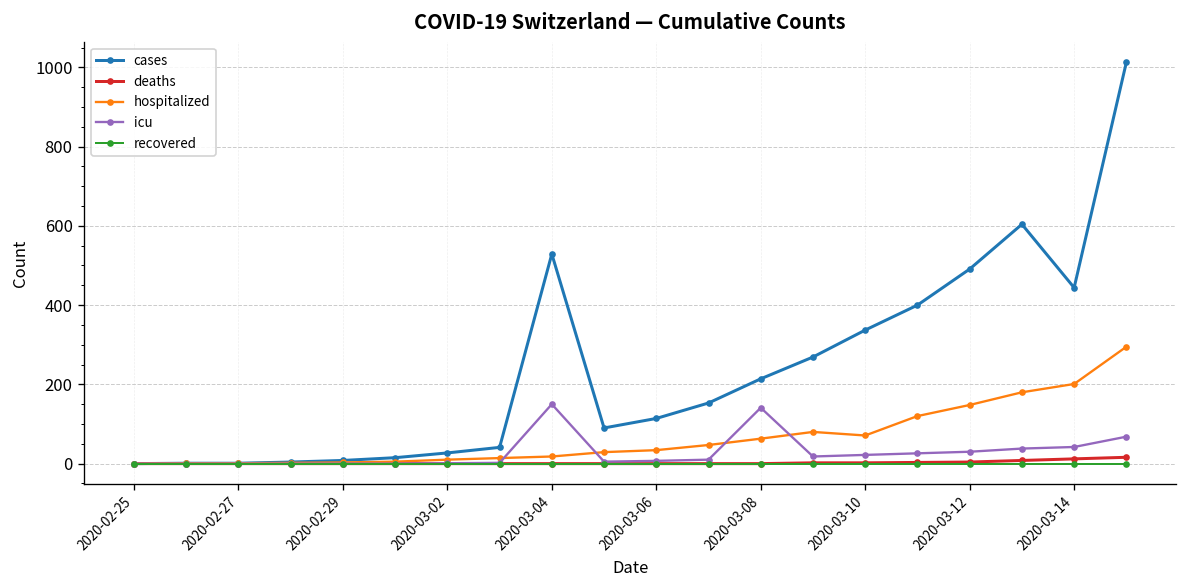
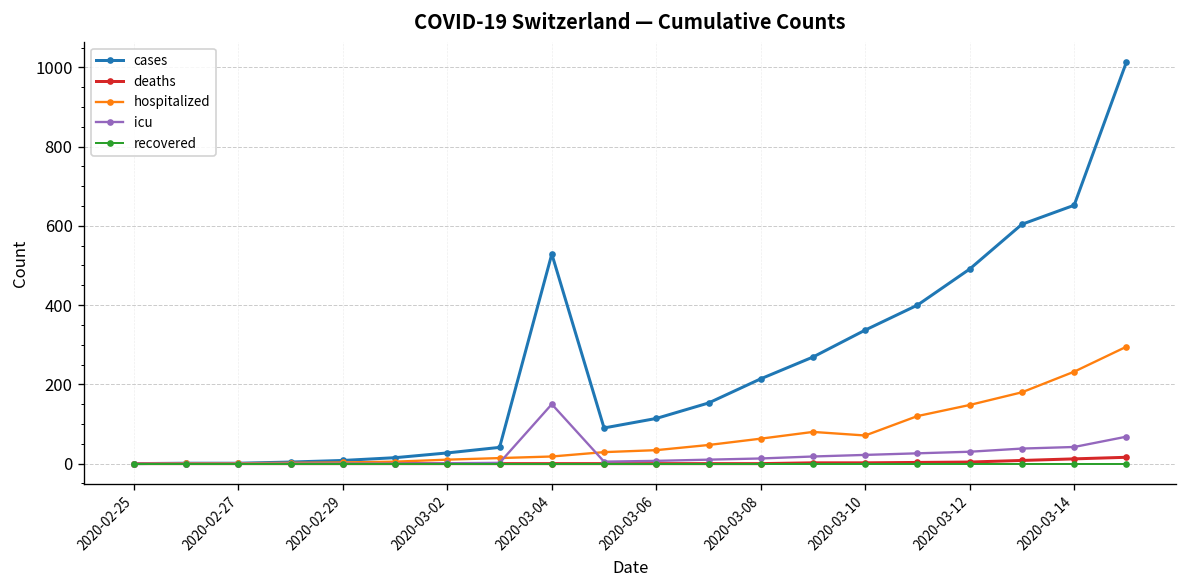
  {
    "cases": {
      "2020-03-02": 30,
      "2020-03-04": 530,
      "2020-03-06": 110,
      "2020-03-08": 210,
      "2020-03-10": 340,
      "2020-03-12": 490,
-     "2020-03-14": 440
+     "2020-03-14": 650
    },
    "deaths": {
      "2020-03-14": 10
    },
    "hospitalized": {
      "2020-03-02": 10,
      "2020-03-04": 20,
      "2020-03-06": 30,
      "2020-03-08": 60,
      "2020-03-10": 70,
      "2020-03-12": 150,
-     "2020-03-14": 200
+     "2020-03-14": 230
    },
    "icu": {
      "2020-03-04": 150,
-     "2020-03-08": 140,
+     "2020-03-08": 10,
      "2020-03-10": 20,
      "2020-03-12": 30,
      "2020-03-14": 40
    },
    "recovered": {
      "2020-03-14": 0
    }
  }
